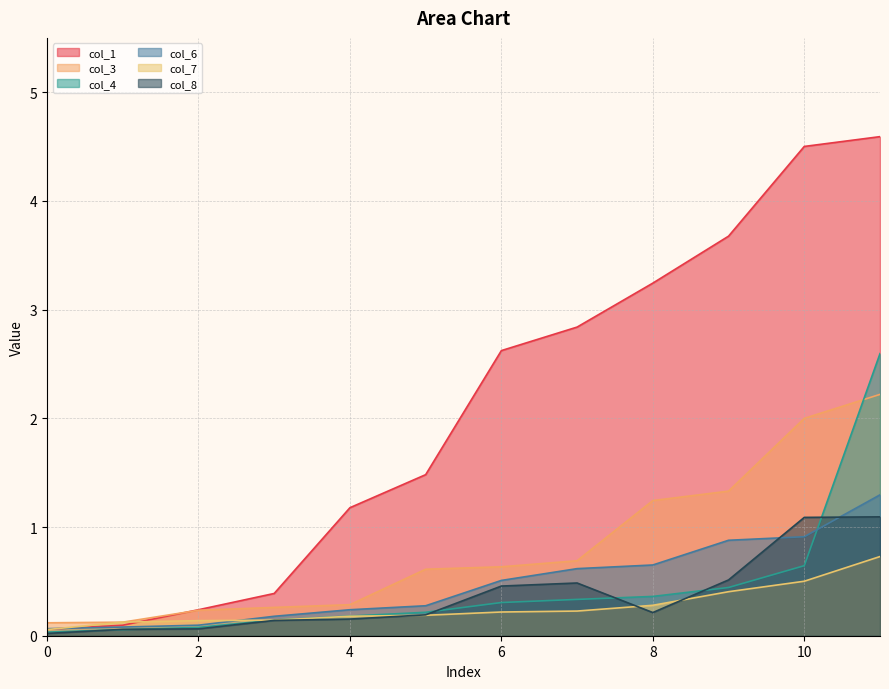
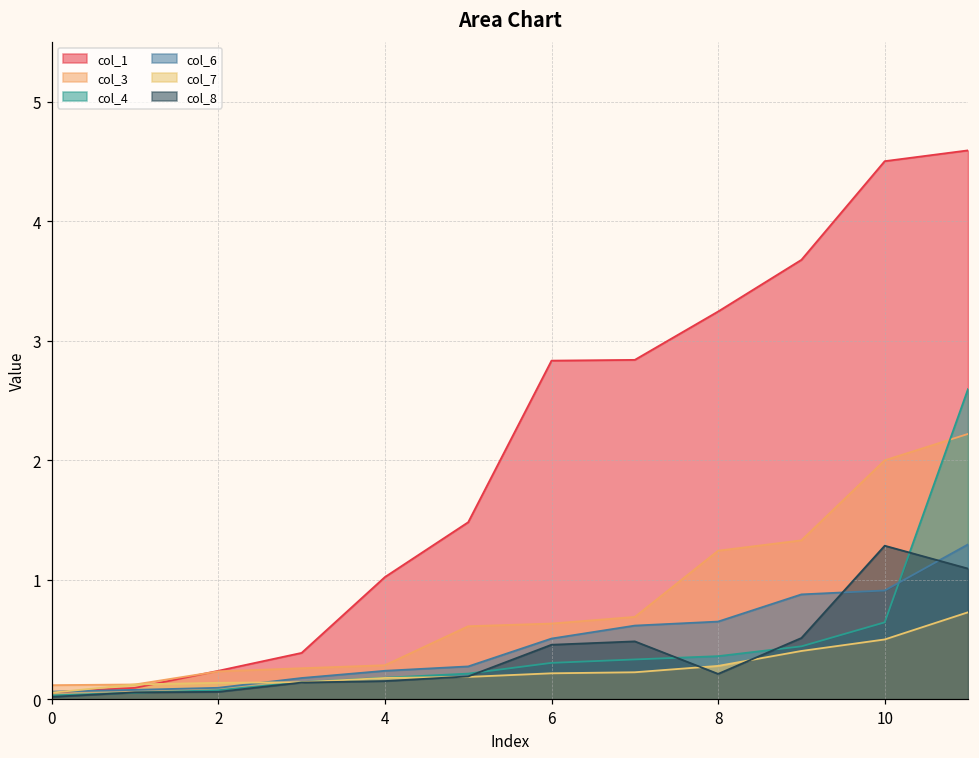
  {
    "col_1": {
-     "4": 1.18,
-     "6": 2.62,
+     "4": 1.02,
+     "6": 2.83,
      "8": 3.24,
      "10": 4.50
    },
    "col_8": {
      "4": 0.15,
      "6": 0.46,
      "8": 0.21,
-     "10": 1.09
+     "10": 1.29
    }
  }
